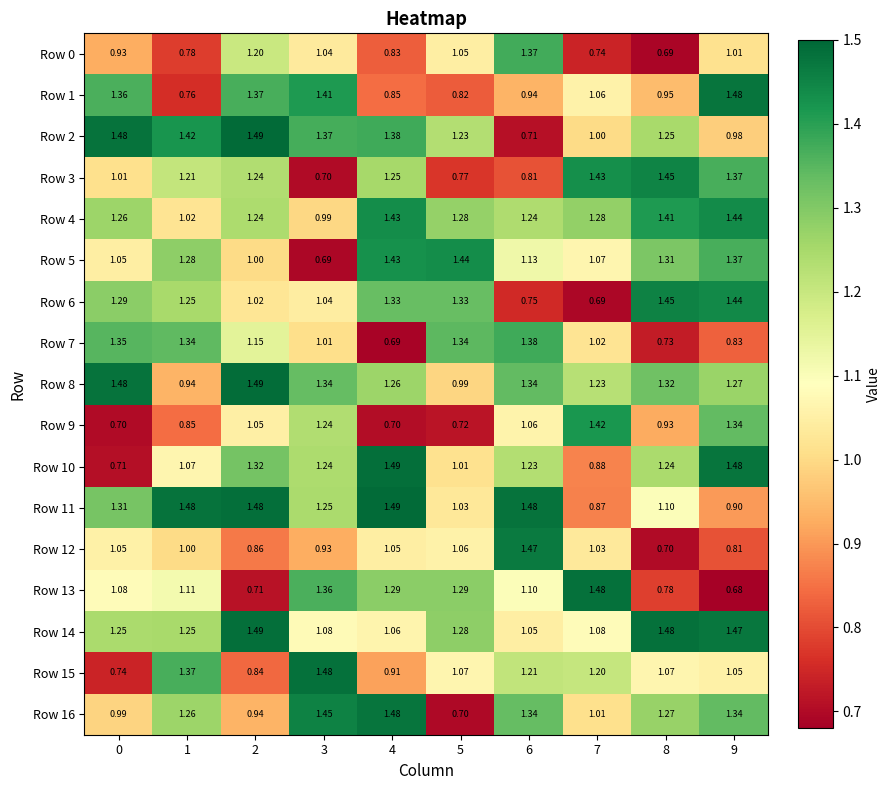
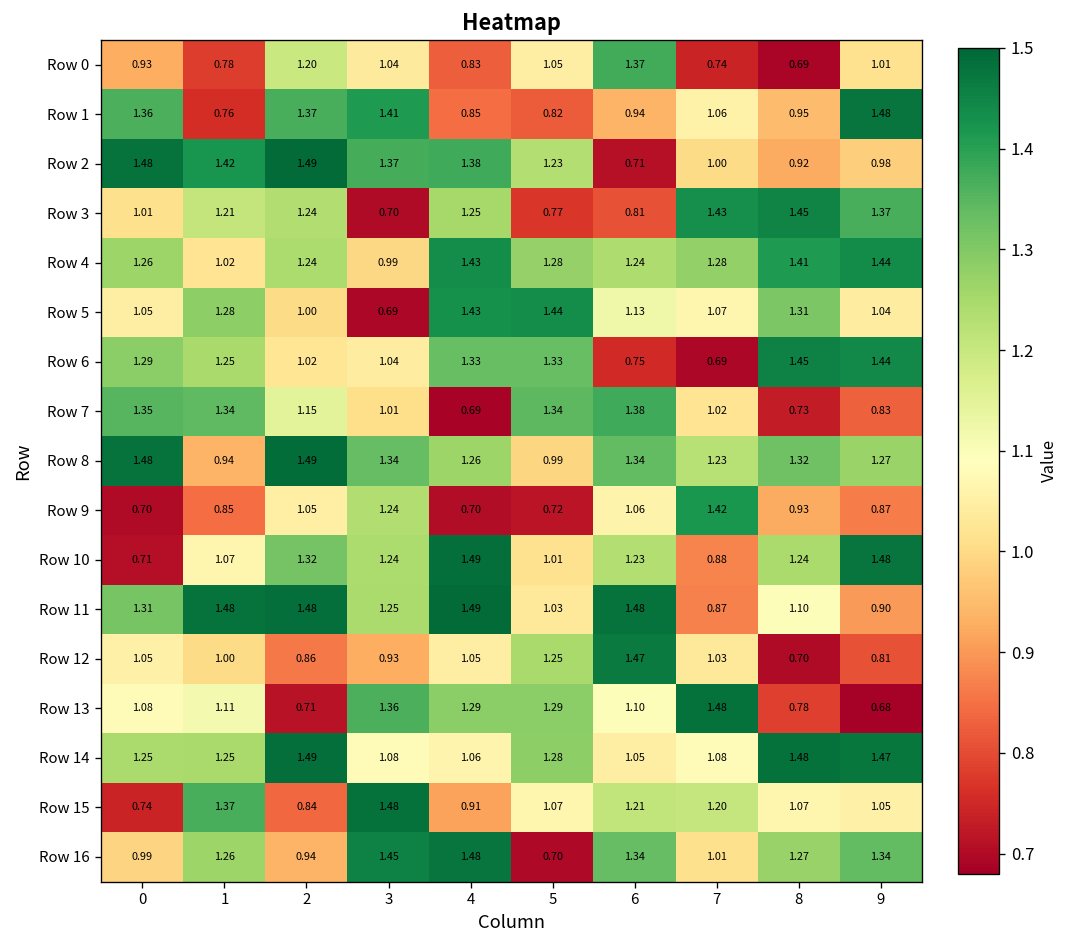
  {
    "Row 0": {
      "0": 0.93,
      "1": 0.78,
      "2": 1.20,
      "3": 1.04,
      "4": 0.83,
      "5": 1.05,
      "6": 1.37,
      "7": 0.74,
      "8": 0.69,
      "9": 1.01
    },
    "Row 1": {
      "0": 1.36,
      "1": 0.76,
      "2": 1.37,
      "3": 1.41,
      "4": 0.85,
      "5": 0.82,
      "6": 0.94,
      "7": 1.06,
      "8": 0.95,
      "9": 1.48
    },
    "Row 2": {
      "0": 1.48,
      "1": 1.42,
      "2": 1.49,
      "3": 1.37,
      "4": 1.38,
      "5": 1.23,
      "6": 0.71,
      "7": 1.00,
-     "8": 1.25,
+     "8": 0.92,
      "9": 0.98
    },
    "Row 3": {
      "0": 1.01,
      "1": 1.21,
      "2": 1.24,
      "3": 0.70,
      "4": 1.25,
      "5": 0.77,
      "6": 0.81,
      "7": 1.43,
      "8": 1.45,
      "9": 1.37
    },
    "Row 4": {
      "0": 1.26,
      "1": 1.02,
      "2": 1.24,
      "3": 0.99,
      "4": 1.43,
      "5": 1.28,
      "6": 1.24,
      "7": 1.28,
      "8": 1.41,
      "9": 1.44
    },
    "Row 5": {
      "0": 1.05,
      "1": 1.28,
      "2": 1.00,
      "3": 0.69,
      "4": 1.43,
      "5": 1.44,
      "6": 1.13,
      "7": 1.07,
      "8": 1.31,
-     "9": 1.37
+     "9": 1.04
    },
    "Row 6": {
      "0": 1.29,
      "1": 1.25,
      "2": 1.02,
      "3": 1.04,
      "4": 1.33,
      "5": 1.33,
      "6": 0.75,
      "7": 0.69,
      "8": 1.45,
      "9": 1.44
    },
    "Row 7": {
      "0": 1.35,
      "1": 1.34,
      "2": 1.15,
      "3": 1.01,
      "4": 0.69,
      "5": 1.34,
      "6": 1.38,
      "7": 1.02,
      "8": 0.73,
      "9": 0.83
    },
    "Row 8": {
      "0": 1.48,
      "1": 0.94,
      "2": 1.49,
      "3": 1.34,
      "4": 1.26,
      "5": 0.99,
      "6": 1.34,
      "7": 1.23,
      "8": 1.32,
      "9": 1.27
    },
    "Row 9": {
      "0": 0.70,
      "1": 0.85,
      "2": 1.05,
      "3": 1.24,
      "4": 0.70,
      "5": 0.72,
      "6": 1.06,
      "7": 1.42,
      "8": 0.93,
-     "9": 1.34
+     "9": 0.87
    },
    "Row 10": {
      "0": 0.71,
      "1": 1.07,
      "2": 1.32,
      "3": 1.24,
      "4": 1.49,
      "5": 1.01,
      "6": 1.23,
      "7": 0.88,
      "8": 1.24,
      "9": 1.48
    },
    "Row 11": {
      "0": 1.31,
      "1": 1.48,
      "2": 1.48,
      "3": 1.25,
      "4": 1.49,
      "5": 1.03,
      "6": 1.48,
      "7": 0.87,
      "8": 1.10,
      "9": 0.90
    },
    "Row 12": {
      "0": 1.05,
      "1": 1.00,
      "2": 0.86,
      "3": 0.93,
      "4": 1.05,
-     "5": 1.06,
+     "5": 1.25,
      "6": 1.47,
      "7": 1.03,
      "8": 0.70,
      "9": 0.81
    },
    "Row 13": {
      "0": 1.08,
      "1": 1.11,
      "2": 0.71,
      "3": 1.36,
      "4": 1.29,
      "5": 1.29,
      "6": 1.10,
      "7": 1.48,
      "8": 0.78,
      "9": 0.68
    },
    "Row 14": {
      "0": 1.25,
      "1": 1.25,
      "2": 1.49,
      "3": 1.08,
      "4": 1.06,
      "5": 1.28,
      "6": 1.05,
      "7": 1.08,
      "8": 1.48,
      "9": 1.47
    },
    "Row 15": {
      "0": 0.74,
      "1": 1.37,
      "2": 0.84,
      "3": 1.48,
      "4": 0.91,
      "5": 1.07,
      "6": 1.21,
      "7": 1.20,
      "8": 1.07,
      "9": 1.05
    },
    "Row 16": {
      "0": 0.99,
      "1": 1.26,
      "2": 0.94,
      "3": 1.45,
      "4": 1.48,
      "5": 0.70,
      "6": 1.34,
      "7": 1.01,
      "8": 1.27,
      "9": 1.34
    }
  }
